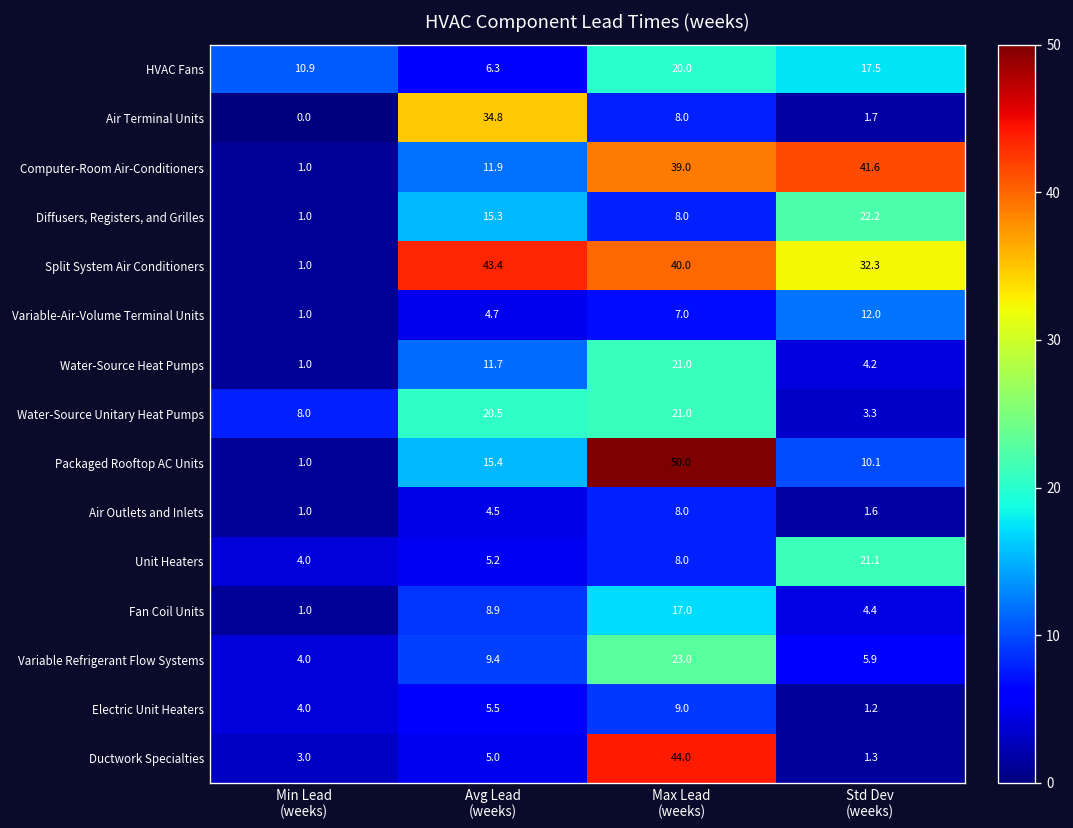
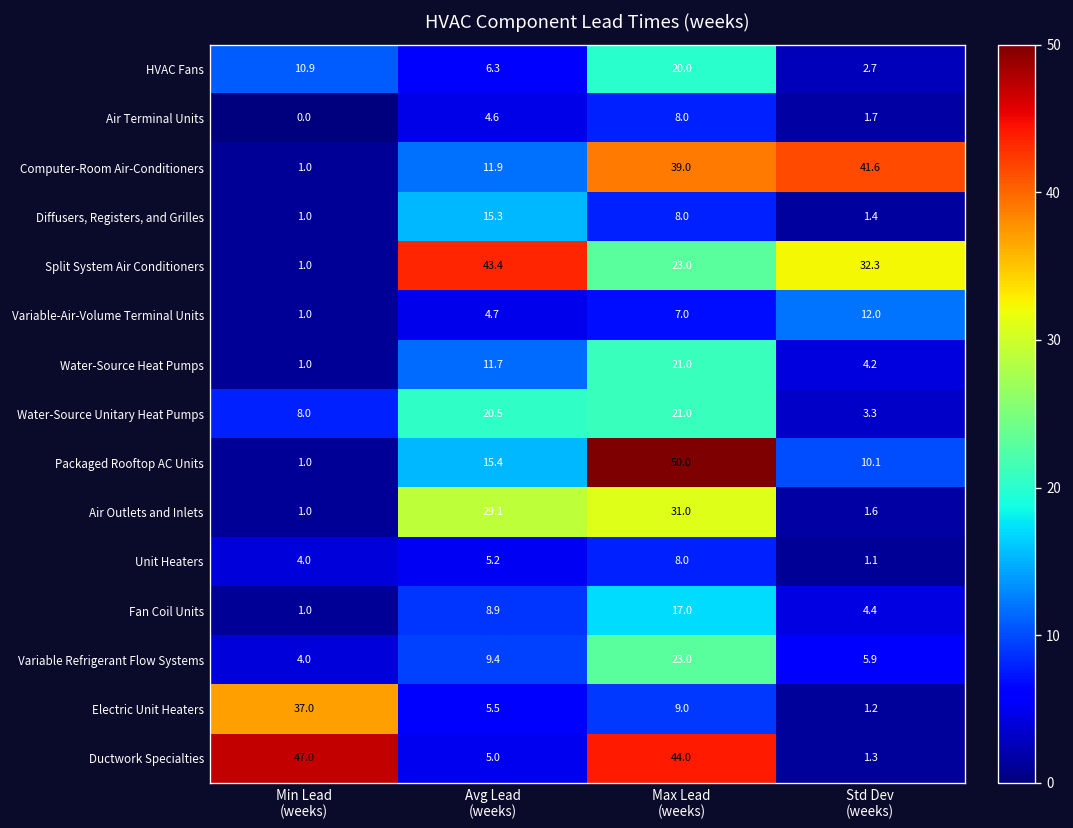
  {
    "HVAC Fans": {
      "Min Lead (weeks)": 10.9,
      "Avg Lead (weeks)": 6.3,
      "Max Lead (weeks)": 20.0,
-     "Std Dev (weeks)": 17.5
+     "Std Dev (weeks)": 2.7
    },
    "Air Terminal Units": {
      "Min Lead (weeks)": 0.0,
-     "Avg Lead (weeks)": 34.8,
+     "Avg Lead (weeks)": 4.6,
      "Max Lead (weeks)": 8.0,
      "Std Dev (weeks)": 1.7
    },
    "Computer-Room Air-Conditioners": {
      "Min Lead (weeks)": 1.0,
      "Avg Lead (weeks)": 11.9,
      "Max Lead (weeks)": 39.0,
      "Std Dev (weeks)": 41.6
    },
    "Diffusers, Registers, and Grilles": {
      "Min Lead (weeks)": 1.0,
      "Avg Lead (weeks)": 15.3,
      "Max Lead (weeks)": 8.0,
-     "Std Dev (weeks)": 22.2
+     "Std Dev (weeks)": 1.4
    },
    "Split System Air Conditioners": {
      "Min Lead (weeks)": 1.0,
      "Avg Lead (weeks)": 43.4,
-     "Max Lead (weeks)": 40.0,
+     "Max Lead (weeks)": 23.0,
      "Std Dev (weeks)": 32.3
    },
    "Variable-Air-Volume Terminal Units": {
      "Min Lead (weeks)": 1.0,
      "Avg Lead (weeks)": 4.7,
      "Max Lead (weeks)": 7.0,
      "Std Dev (weeks)": 12.0
    },
    "Water-Source Heat Pumps": {
      "Min Lead (weeks)": 1.0,
      "Avg Lead (weeks)": 11.7,
      "Max Lead (weeks)": 21.0,
      "Std Dev (weeks)": 4.2
    },
    "Water-Source Unitary Heat Pumps": {
      "Min Lead (weeks)": 8.0,
      "Avg Lead (weeks)": 20.5,
      "Max Lead (weeks)": 21.0,
      "Std Dev (weeks)": 3.3
    },
    "Packaged Rooftop AC Units": {
      "Min Lead (weeks)": 1.0,
      "Avg Lead (weeks)": 15.4,
      "Max Lead (weeks)": 50.0,
      "Std Dev (weeks)": 10.1
    },
    "Air Outlets and Inlets": {
      "Min Lead (weeks)": 1.0,
-     "Avg Lead (weeks)": 4.5,
-     "Max Lead (weeks)": 8.0,
+     "Avg Lead (weeks)": 29.1,
+     "Max Lead (weeks)": 31.0,
      "Std Dev (weeks)": 1.6
    },
    "Unit Heaters": {
      "Min Lead (weeks)": 4.0,
      "Avg Lead (weeks)": 5.2,
      "Max Lead (weeks)": 8.0,
-     "Std Dev (weeks)": 21.1
+     "Std Dev (weeks)": 1.1
    },
    "Fan Coil Units": {
      "Min Lead (weeks)": 1.0,
      "Avg Lead (weeks)": 8.9,
      "Max Lead (weeks)": 17.0,
      "Std Dev (weeks)": 4.4
    },
    "Variable Refrigerant Flow Systems": {
      "Min Lead (weeks)": 4.0,
      "Avg Lead (weeks)": 9.4,
      "Max Lead (weeks)": 23.0,
      "Std Dev (weeks)": 5.9
    },
    "Electric Unit Heaters": {
-     "Min Lead (weeks)": 4.0,
+     "Min Lead (weeks)": 37.0,
      "Avg Lead (weeks)": 5.5,
      "Max Lead (weeks)": 9.0,
      "Std Dev (weeks)": 1.2
    },
    "Ductwork Specialties": {
-     "Min Lead (weeks)": 3.0,
+     "Min Lead (weeks)": 47.0,
      "Avg Lead (weeks)": 5.0,
      "Max Lead (weeks)": 44.0,
      "Std Dev (weeks)": 1.3
    }
  }
